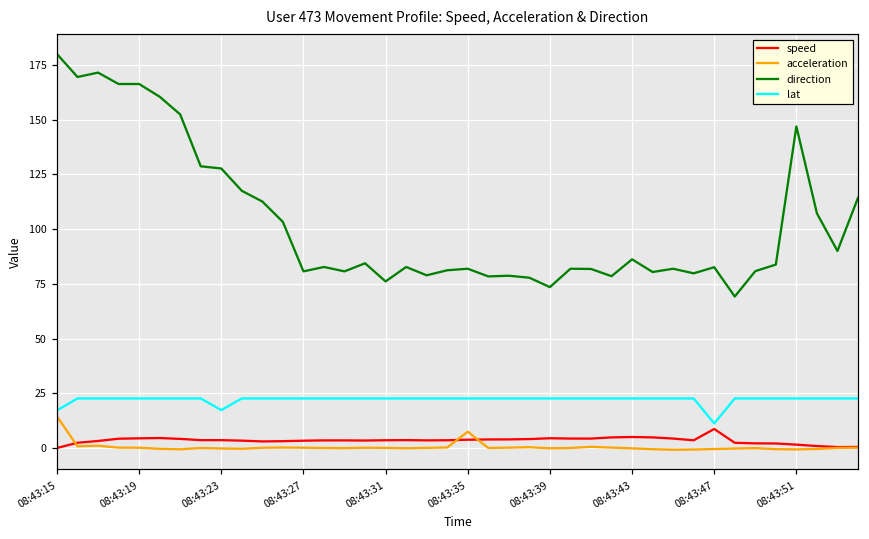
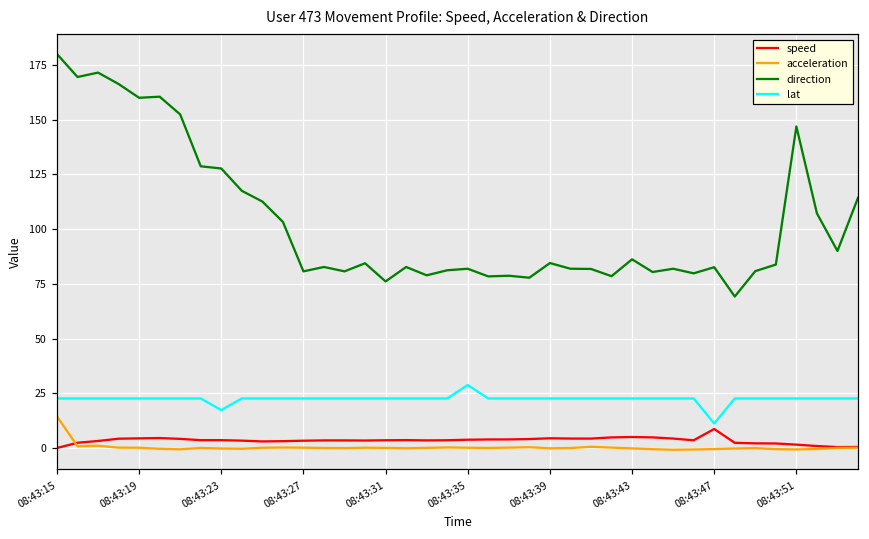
  {
    "speed": {
      "08:43:15": 0,
      "08:43:19": 4,
      "08:43:23": 4,
      "08:43:27": 3,
      "08:43:31": 4,
      "08:43:35": 4,
      "08:43:39": 4,
      "08:43:43": 5,
      "08:43:47": 9,
      "08:43:51": 2
    },
    "acceleration": {
      "08:43:15": 14,
      "08:43:19": 0,
      "08:43:23": 0,
      "08:43:27": 0,
      "08:43:31": 0,
-     "08:43:35": 7,
+     "08:43:35": 0,
      "08:43:39": 0,
      "08:43:43": 0,
      "08:43:47": 0,
      "08:43:51": -1
    },
    "direction": {
      "08:43:15": 180,
-     "08:43:19": 166,
+     "08:43:19": 160,
      "08:43:23": 128,
      "08:43:27": 81,
      "08:43:31": 76,
      "08:43:35": 82,
-     "08:43:39": 74,
+     "08:43:39": 85,
      "08:43:43": 86,
      "08:43:47": 83,
      "08:43:51": 147
    },
    "lat": {
-     "08:43:15": 17,
+     "08:43:15": 23,
      "08:43:19": 23,
      "08:43:23": 17,
      "08:43:27": 23,
      "08:43:31": 23,
-     "08:43:35": 23,
+     "08:43:35": 29,
      "08:43:39": 23,
      "08:43:43": 23,
      "08:43:47": 11,
      "08:43:51": 23
    }
  }
